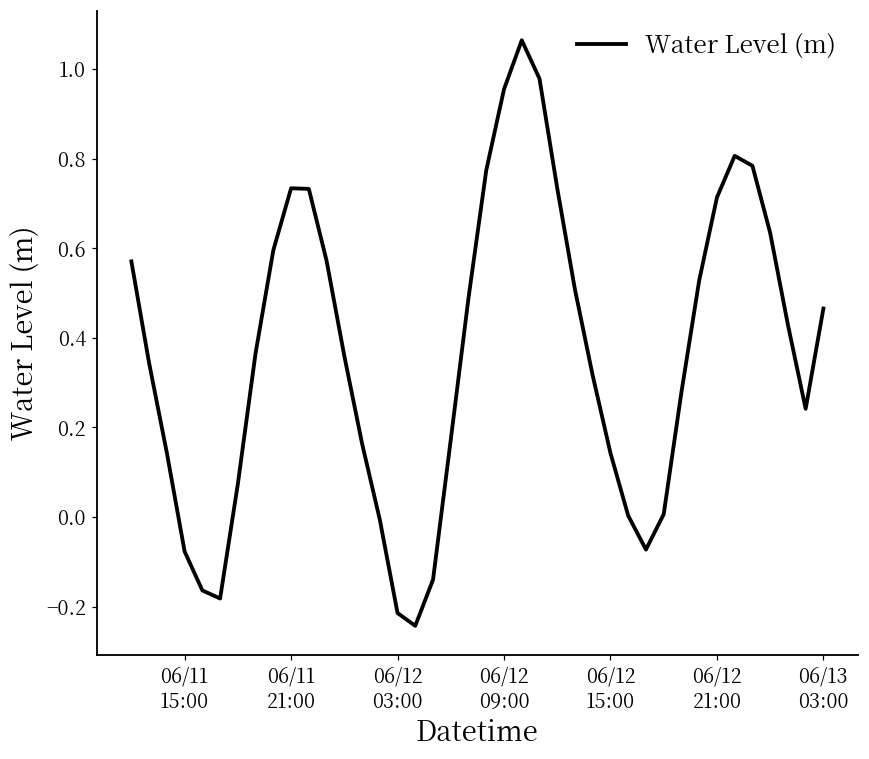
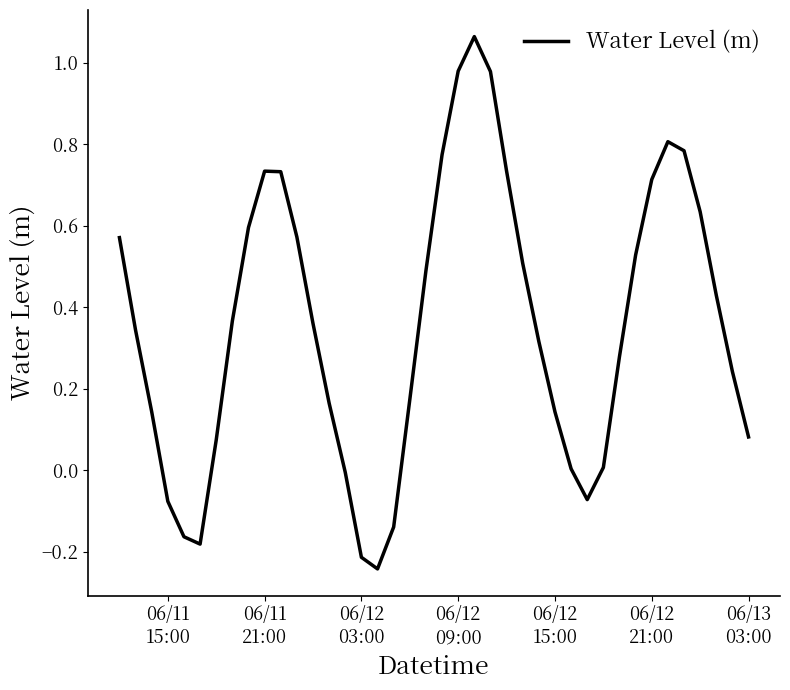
  {
    "06/11 15:00": -0.08,
    "06/11 21:00": 0.73,
    "06/12 03:00": -0.21,
-   "06/12 09:00": 0.95,
+   "06/12 09:00": 0.98,
    "06/12 15:00": 0.14,
    "06/12 21:00": 0.71,
-   "06/13 03:00": 0.47
+   "06/13 03:00": 0.08
  }
